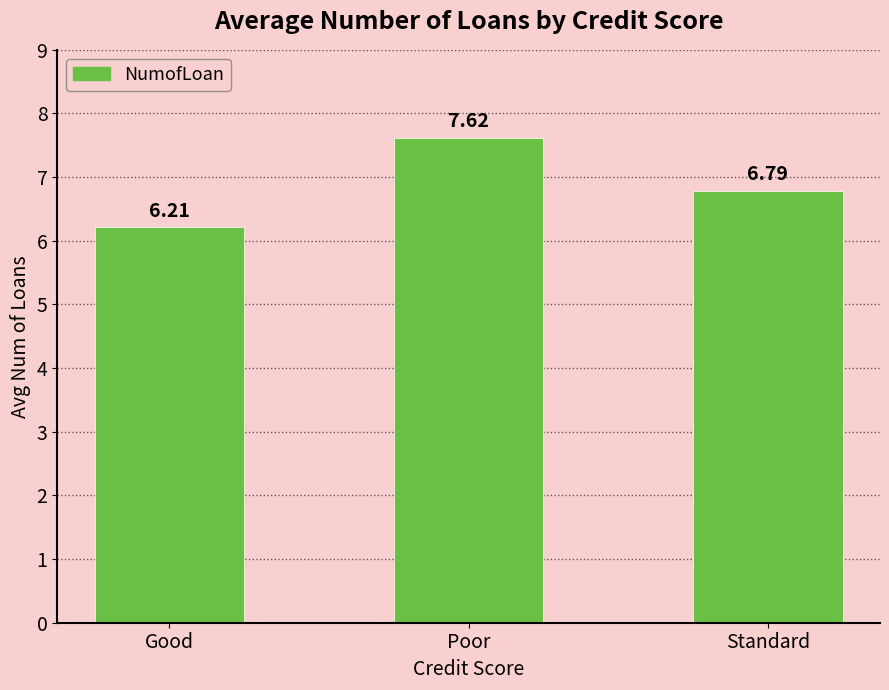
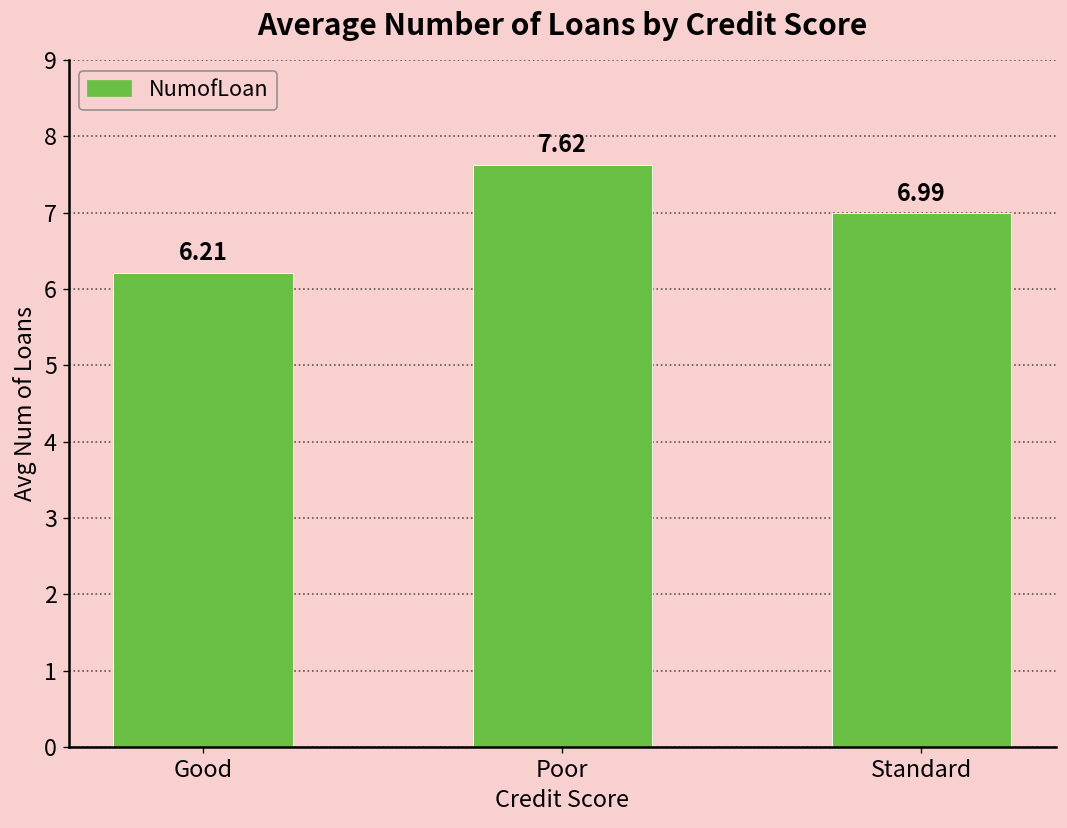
  {
    "Good": 6.21,
    "Poor": 7.62,
-   "Standard": 6.79
+   "Standard": 6.99
  }
